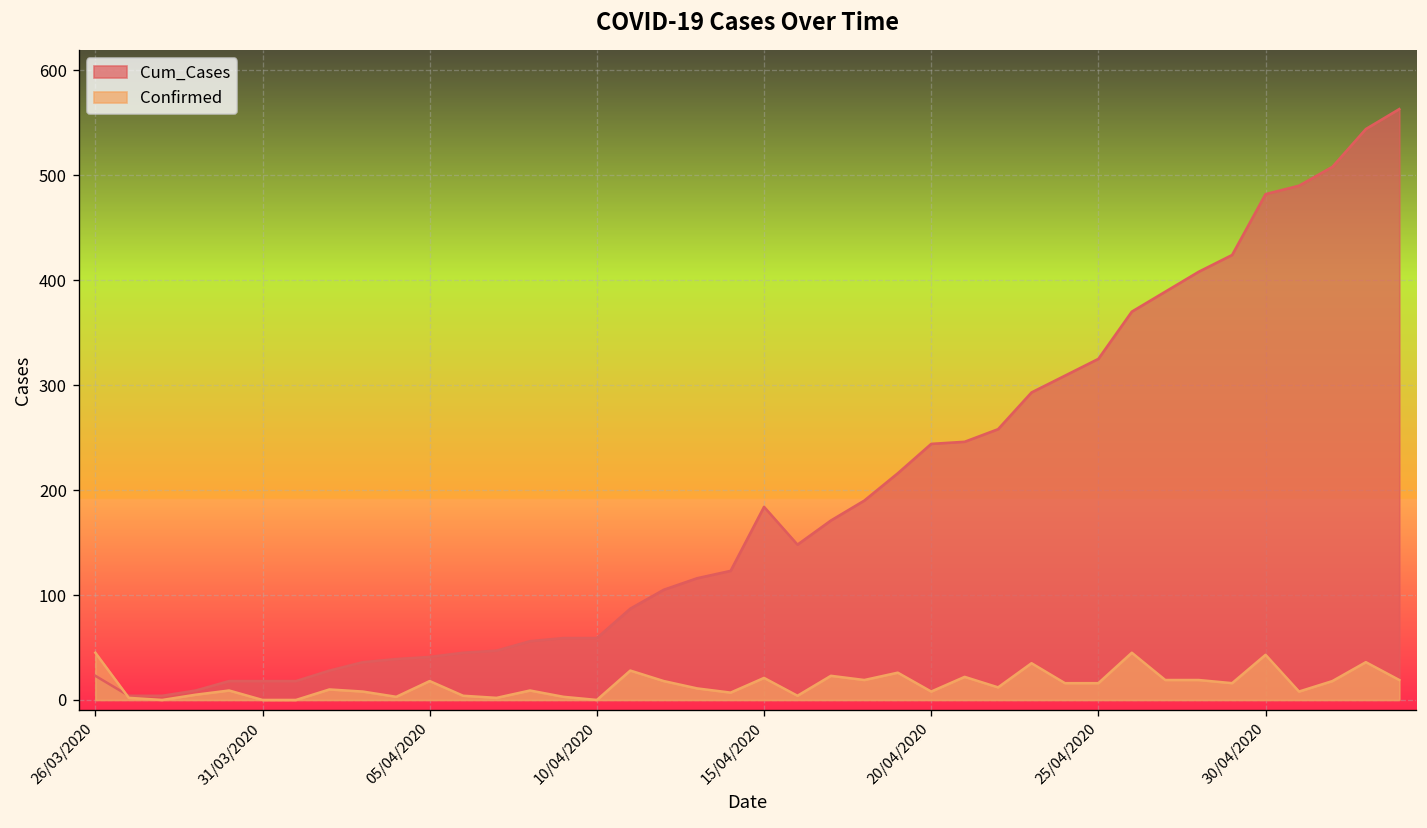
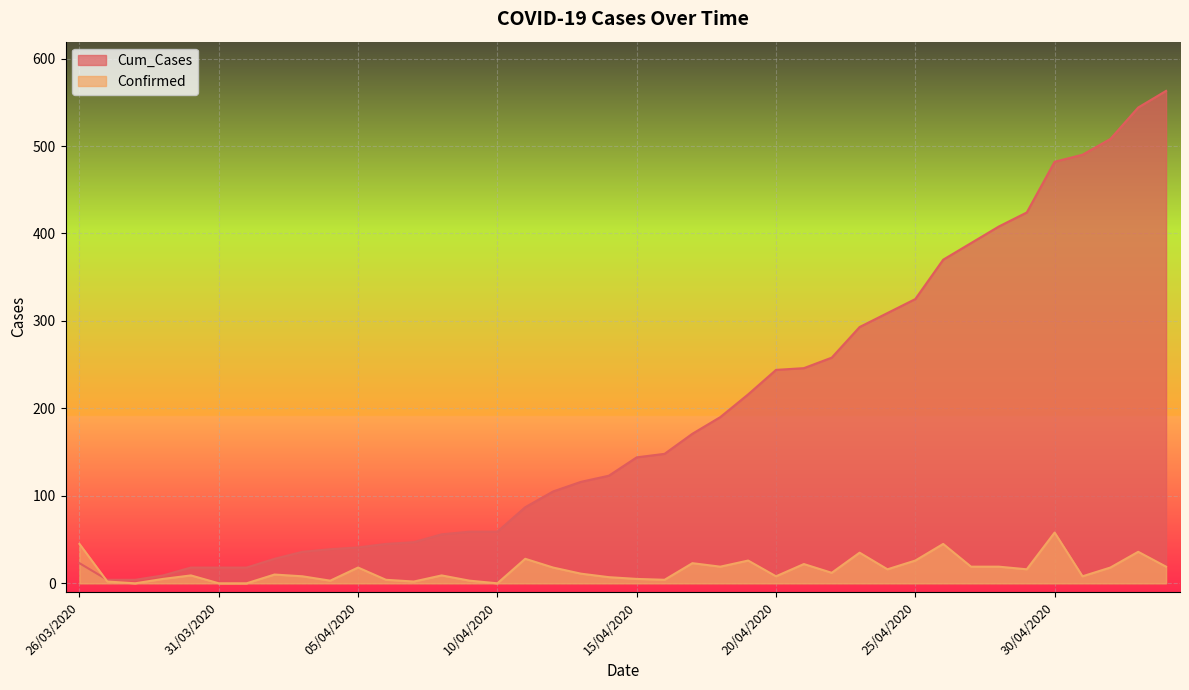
  {
    "Cum_Cases": {
      "26/03/2020": 20,
      "31/03/2020": 20,
      "05/04/2020": 40,
      "10/04/2020": 60,
-     "15/04/2020": 180,
+     "15/04/2020": 140,
      "20/04/2020": 240,
      "25/04/2020": 330,
      "30/04/2020": 480
    },
    "Confirmed": {
      "26/03/2020": 50,
      "31/03/2020": 0,
      "05/04/2020": 20,
      "10/04/2020": 0,
-     "15/04/2020": 20,
+     "15/04/2020": 10,
      "20/04/2020": 10,
-     "25/04/2020": 20,
-     "30/04/2020": 40
+     "25/04/2020": 30,
+     "30/04/2020": 60
    }
  }
